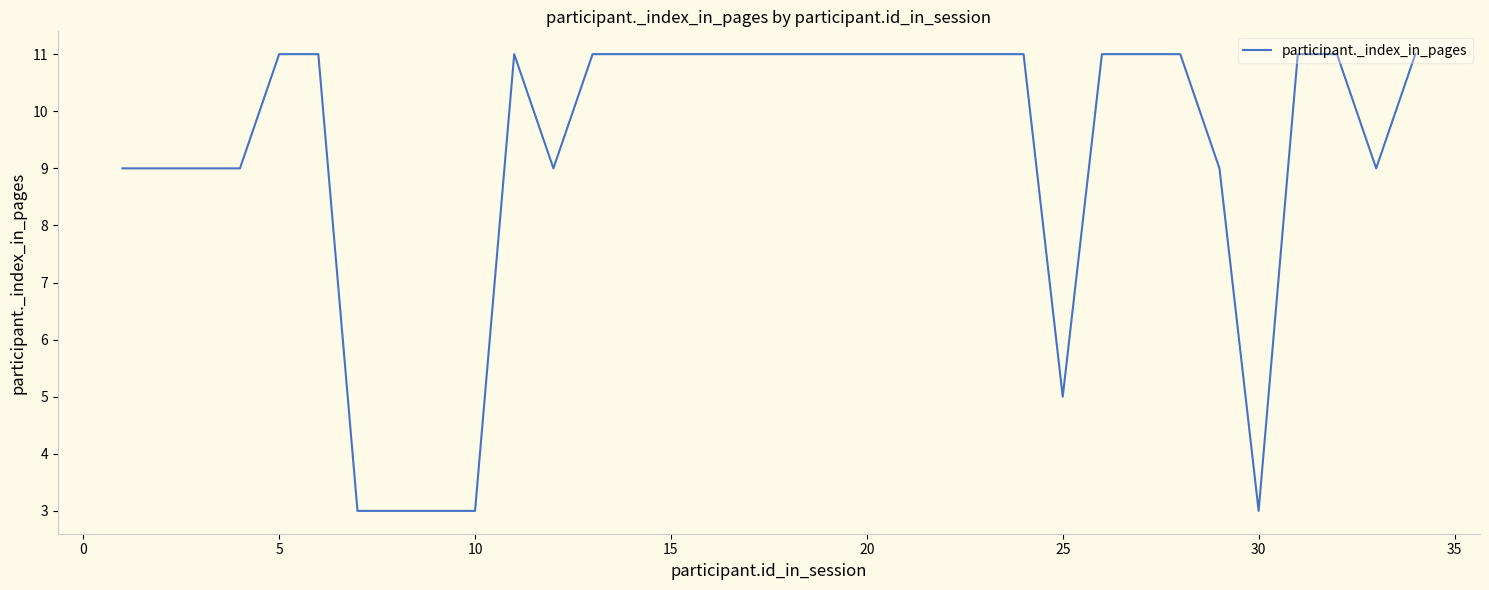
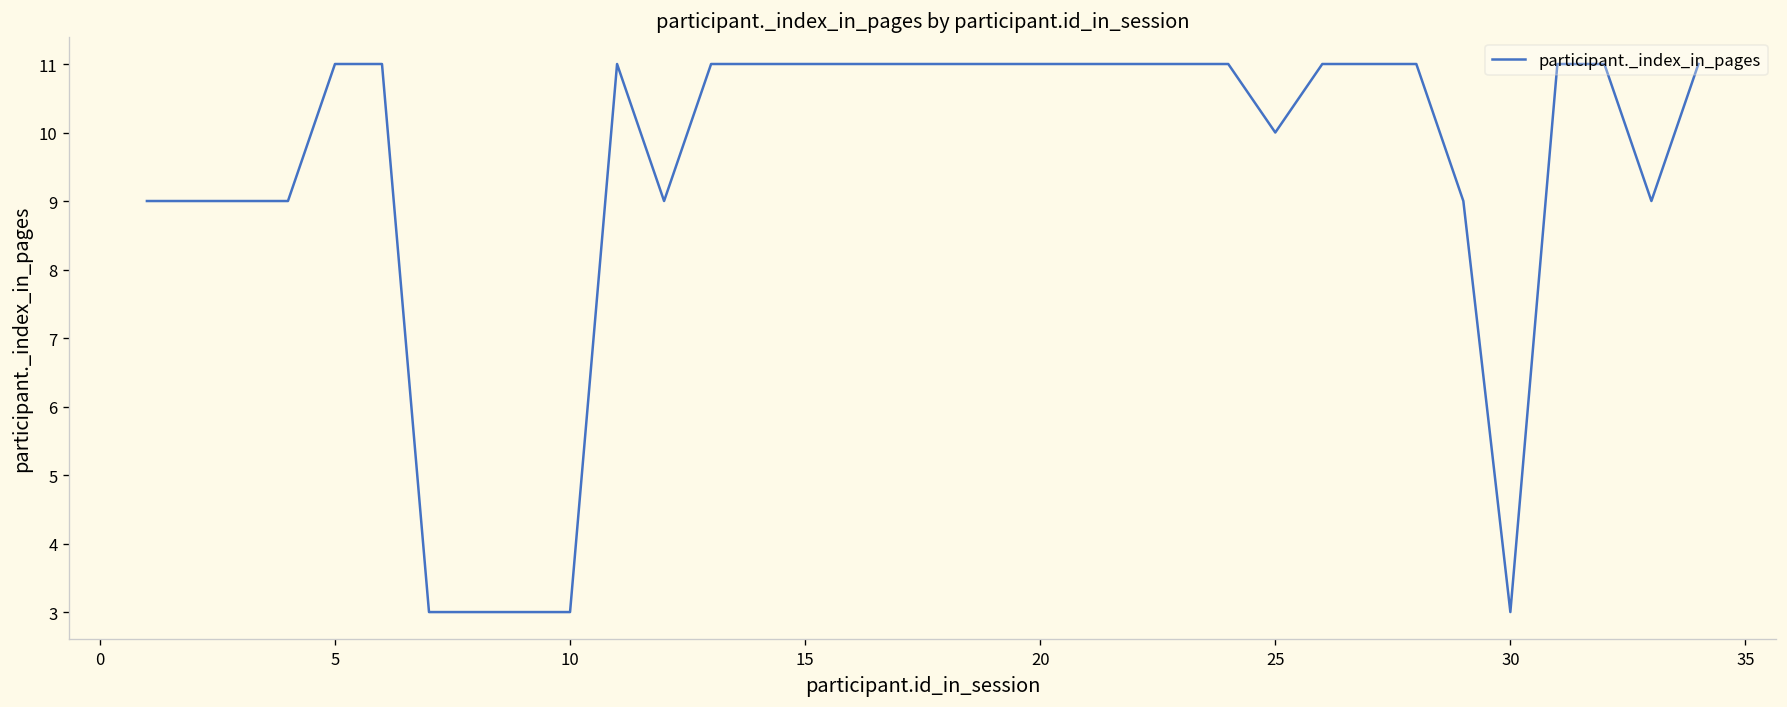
  {
    "5": 11,
    "10": 3,
    "15": 11,
    "20": 11,
-   "25": 5,
+   "25": 10,
    "30": 3
  }
